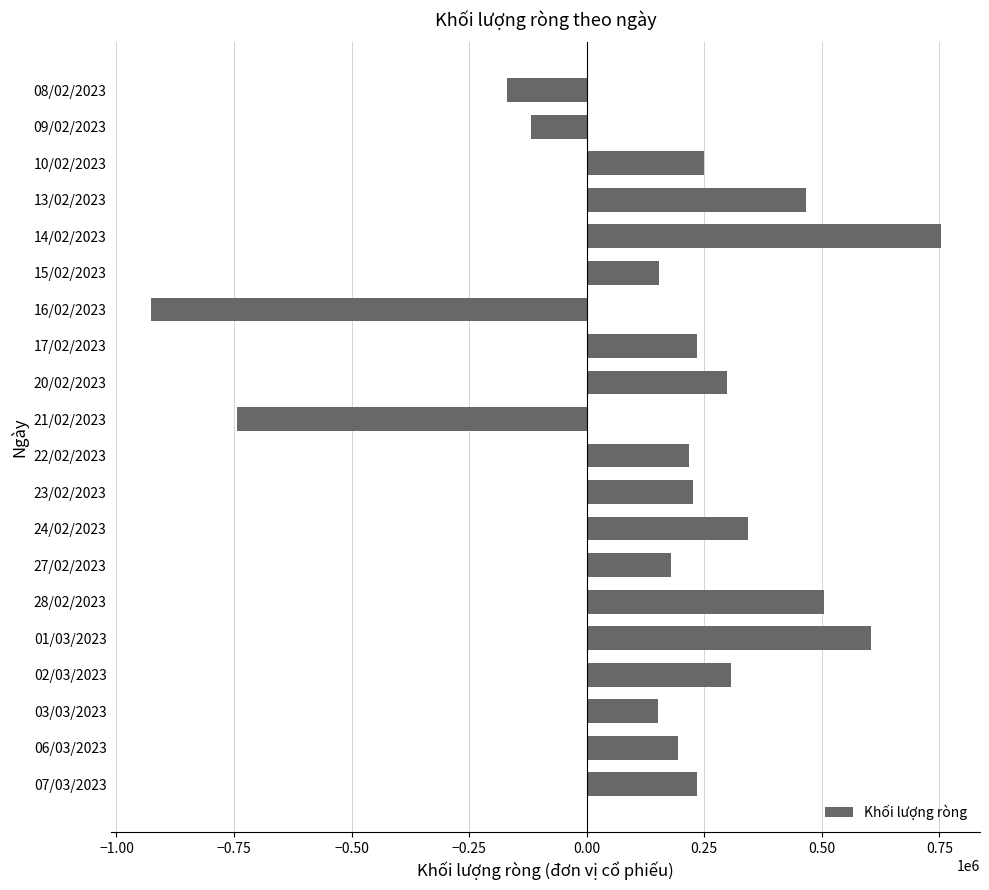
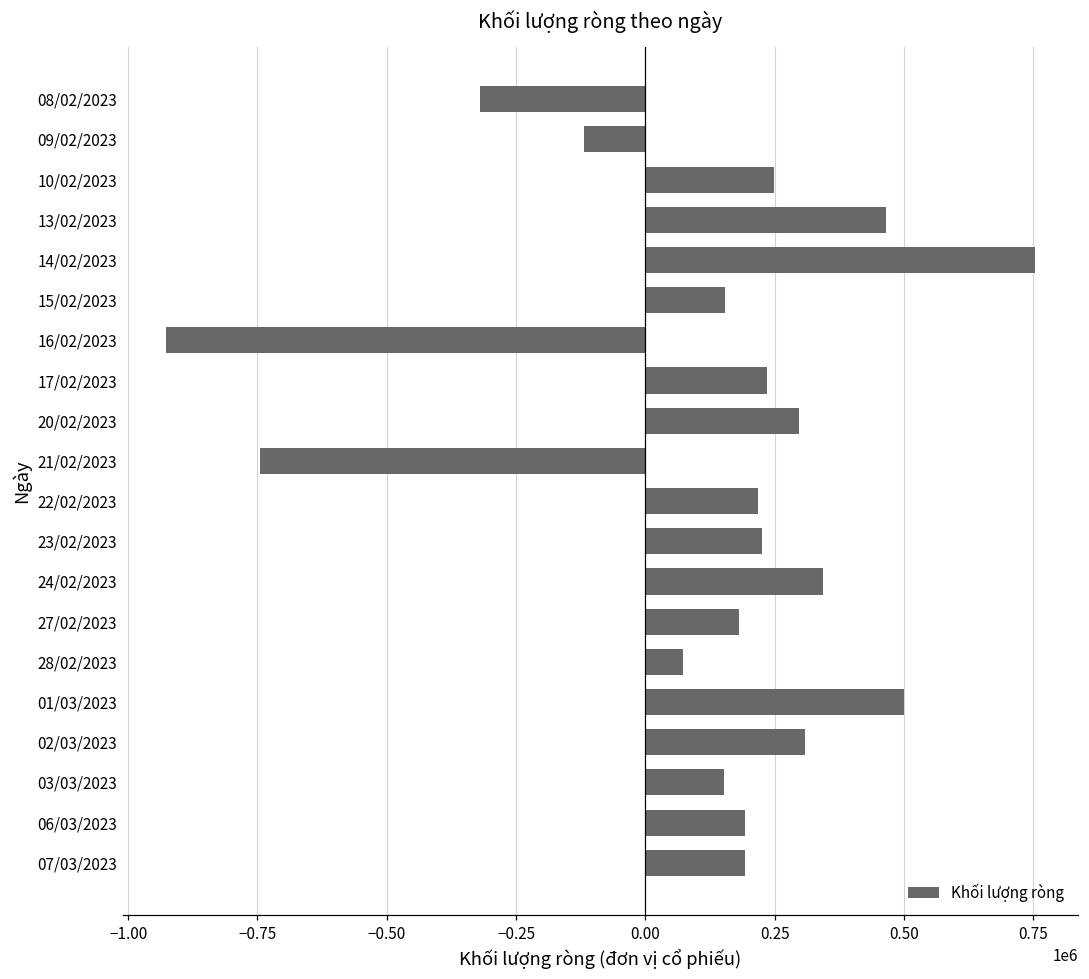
  {
-   "08/02/2023": -170000,
+   "08/02/2023": -320000,
    "09/02/2023": -120000,
    "10/02/2023": 250000,
    "13/02/2023": 470000,
    "14/02/2023": 750000,
    "15/02/2023": 150000,
    "16/02/2023": -930000,
    "17/02/2023": 230000,
    "20/02/2023": 300000,
    "21/02/2023": -740000,
    "22/02/2023": 220000,
    "23/02/2023": 230000,
    "24/02/2023": 340000,
    "27/02/2023": 180000,
-   "28/02/2023": 500000,
-   "01/03/2023": 600000,
+   "28/02/2023": 70000,
+   "01/03/2023": 500000,
    "02/03/2023": 310000,
    "03/03/2023": 150000,
    "06/03/2023": 190000,
-   "07/03/2023": 230000
+   "07/03/2023": 190000
  }
